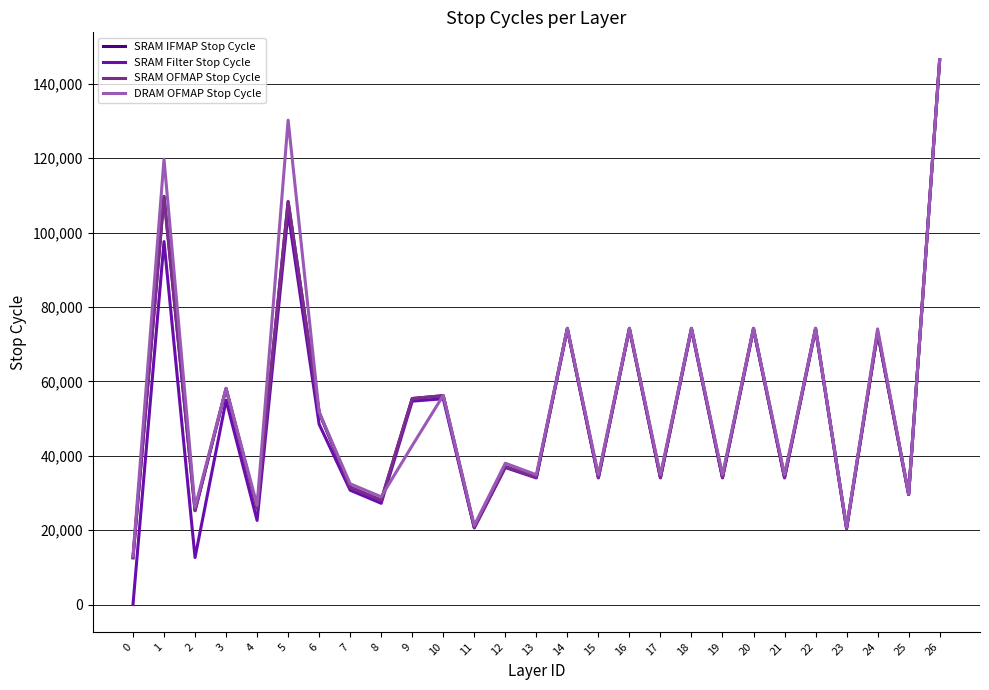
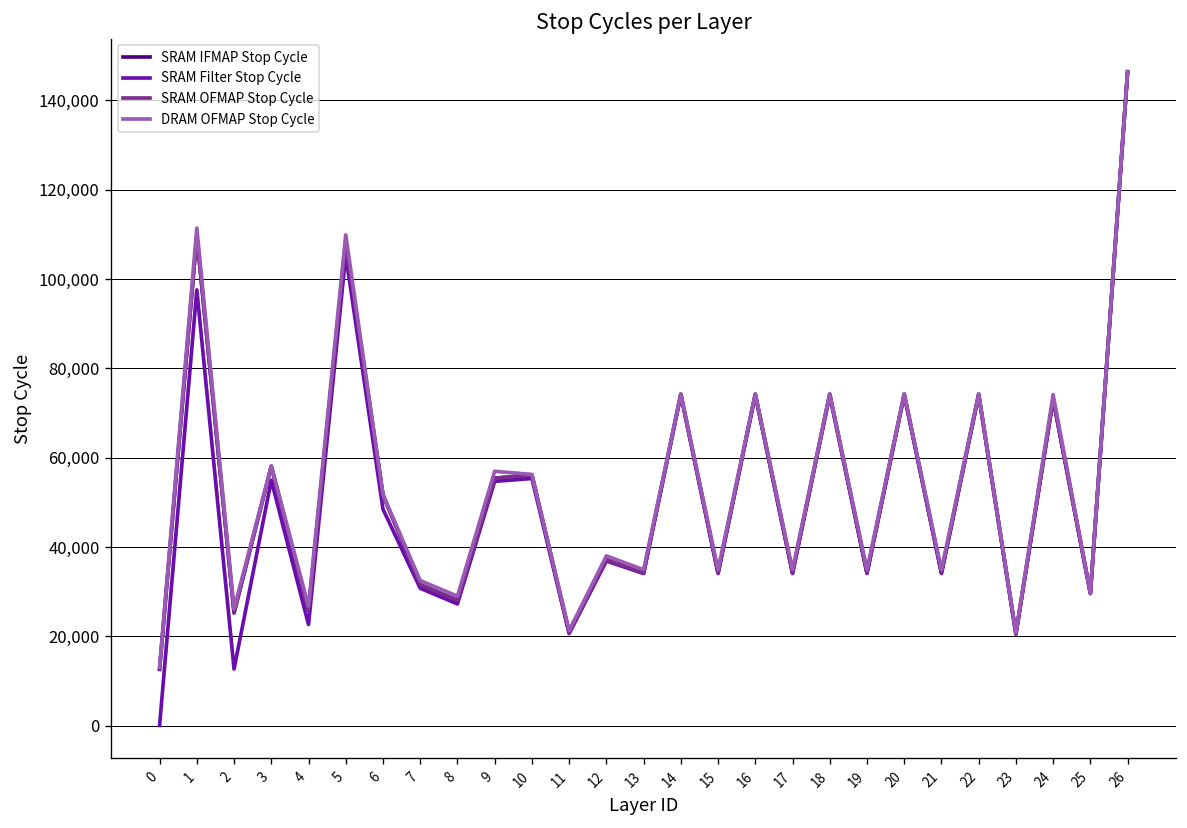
  {
    "DRAM OFMAP Stop Cycle": {
-     "1": "120,000",
+     "1": "111,000",
      "2": "26,000",
      "4": "27,000",
-     "5": "130,000",
+     "5": "110,000",
      "7": "32,000",
      "8": "29,000",
-     "9": "43,000",
+     "9": "57,000",
      "12": "38,000",
      "24": "74,000"
    }
  }
